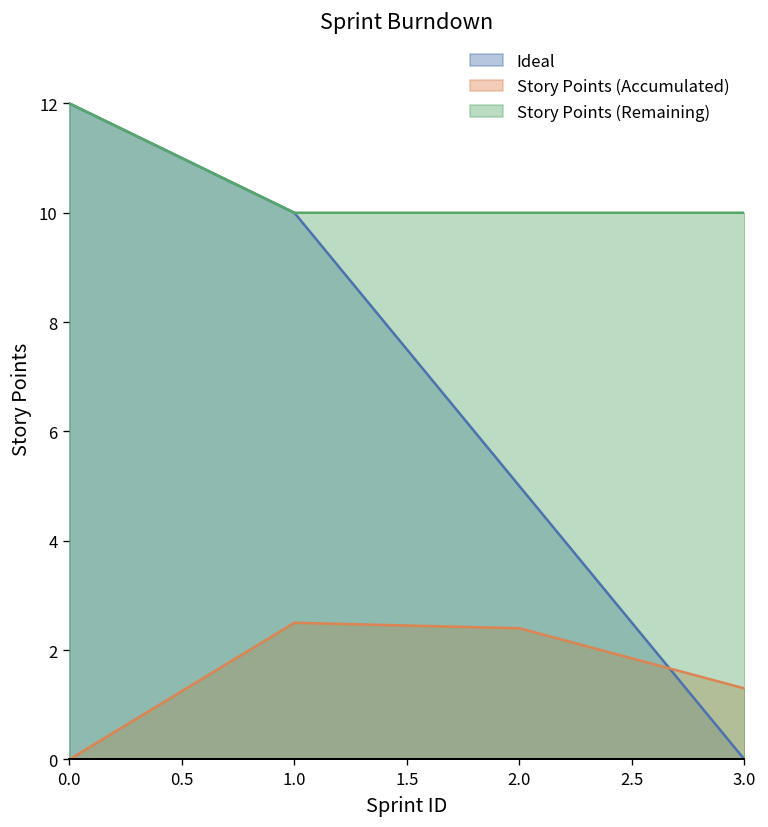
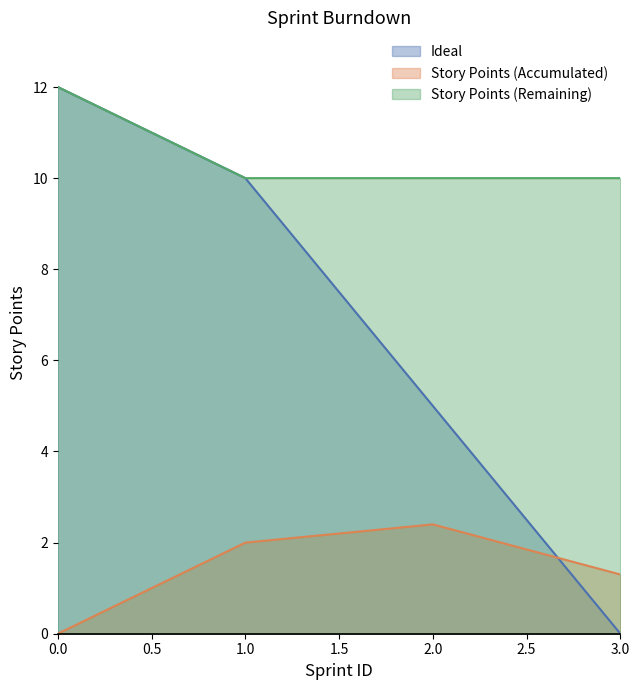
  {
    "Story Points (Accumulated)": {
      "0.0": 0.0,
-     "1.0": 2.5,
+     "1.0": 2.0,
      "2.0": 2.4,
      "3.0": 1.3
    }
  }
